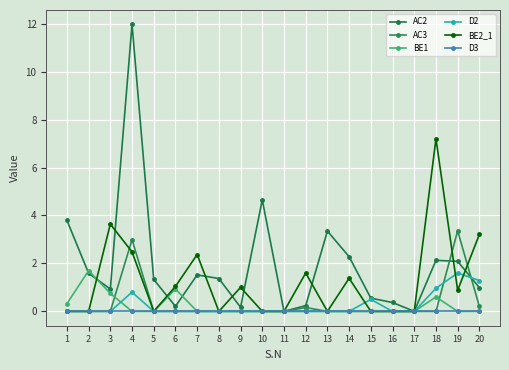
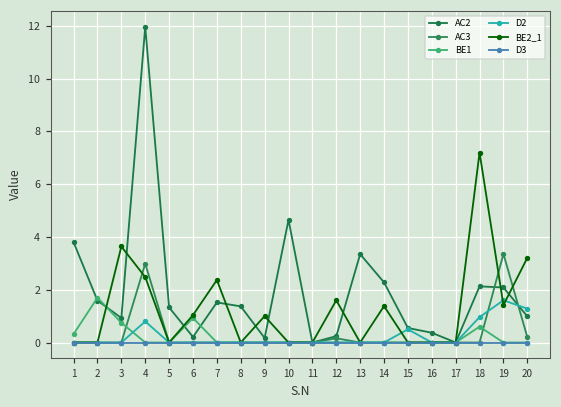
  {
    "D2": {
      "4": 0.8,
      "18": 1.0,
      "19": 1.6,
      "20": 1.3
    },
    "BE2_1": {
      "3": 3.6,
      "4": 2.5,
      "6": 1.0,
      "7": 2.4,
      "9": 1.0,
      "12": 1.6,
      "14": 1.4,
      "18": 7.2,
-     "19": 0.9,
+     "19": 1.4,
      "20": 3.2
    }
  }
